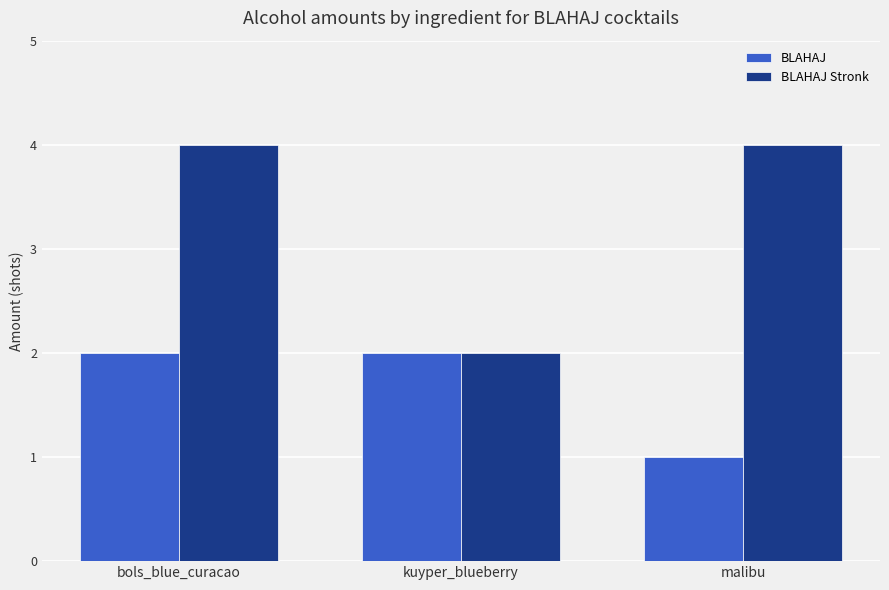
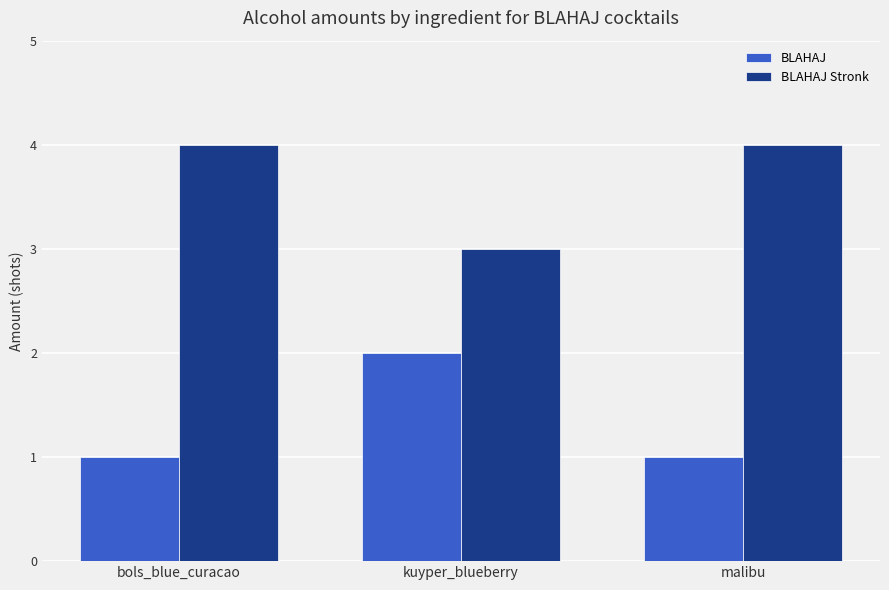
  {
    "BLAHAJ": {
-     "bols_blue_curacao": 2,
+     "bols_blue_curacao": 1,
      "kuyper_blueberry": 2,
      "malibu": 1
    },
    "BLAHAJ Stronk": {
      "bols_blue_curacao": 4,
-     "kuyper_blueberry": 2,
+     "kuyper_blueberry": 3,
      "malibu": 4
    }
  }
